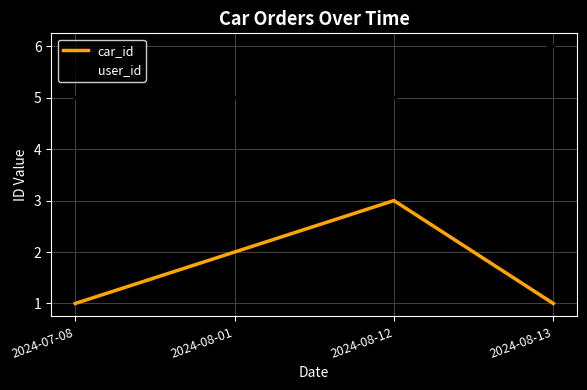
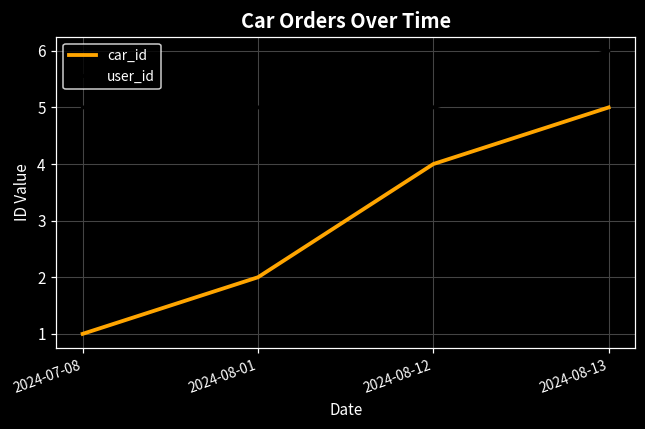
  {
    "car_id": {
      "2024-07-08": 1,
      "2024-08-01": 2,
-     "2024-08-12": 3,
-     "2024-08-13": 1
+     "2024-08-12": 4,
+     "2024-08-13": 5
    },
    "user_id": {
      "2024-07-08": 5,
      "2024-08-01": 5,
      "2024-08-12": 5,
      "2024-08-13": 6
    }
  }
